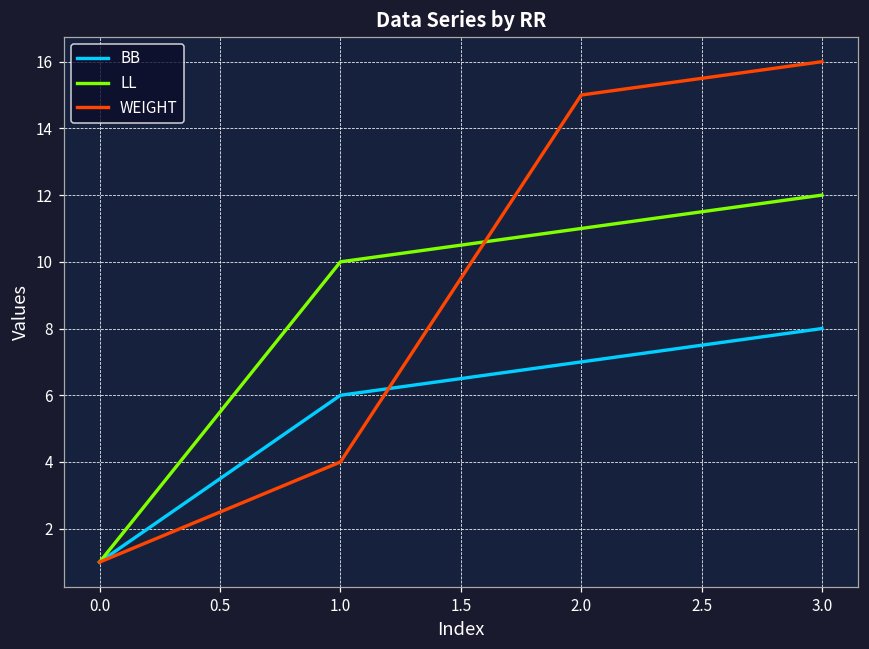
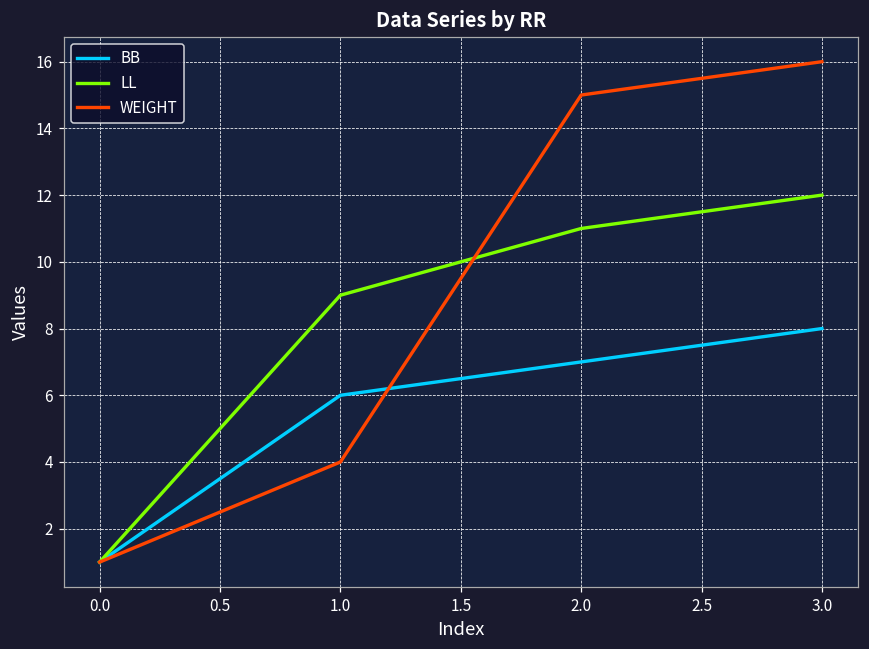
  {
    "BB": {
      "1.0": 6,
      "2.0": 7,
      "3.0": 8
    },
    "LL": {
-     "1.0": 10,
+     "1.0": 9,
      "2.0": 11,
      "3.0": 12
    },
    "WEIGHT": {
      "1.0": 4,
      "2.0": 15,
      "3.0": 16
    }
  }
